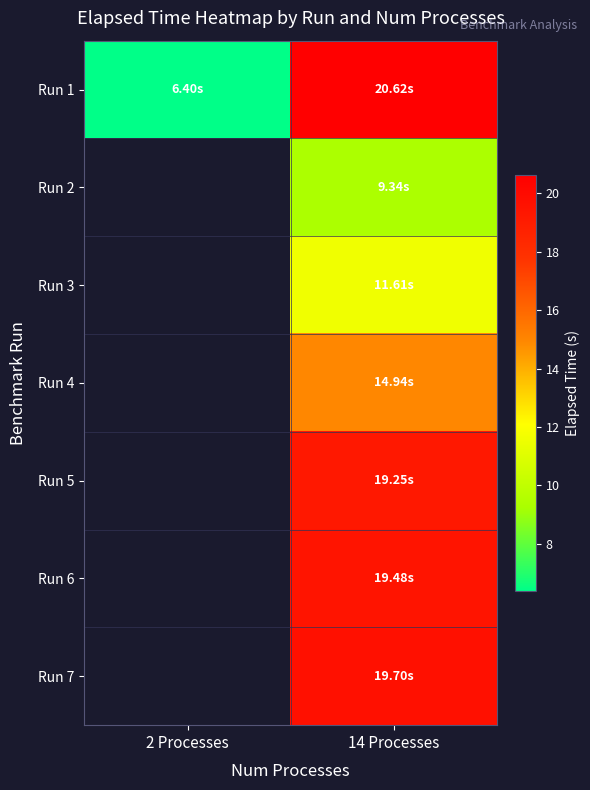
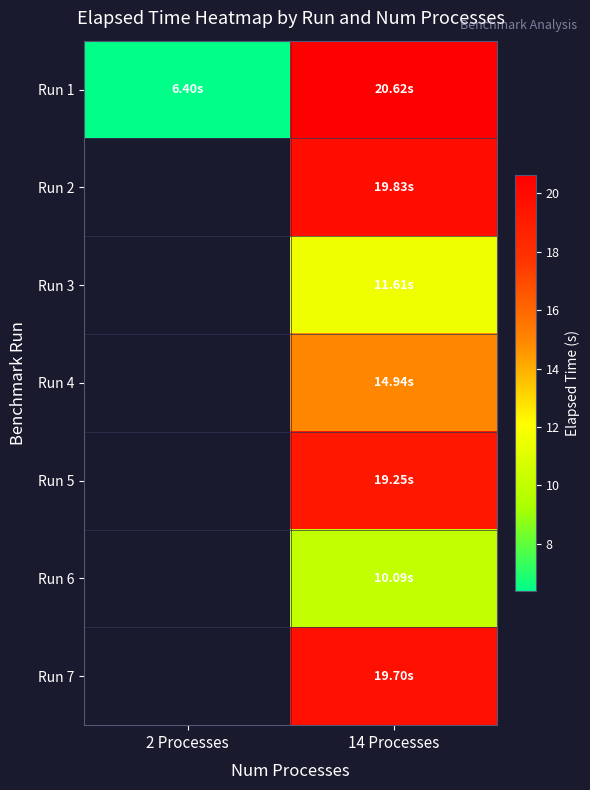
  {
    "Run 1": {
      "2 Processes": "6.40s",
      "14 Processes": "20.62s"
    },
    "Run 2": {
-     "14 Processes": "9.34s"
+     "14 Processes": "19.83s"
    },
    "Run 3": {
      "14 Processes": "11.61s"
    },
    "Run 4": {
      "14 Processes": "14.94s"
    },
    "Run 5": {
      "14 Processes": "19.25s"
    },
    "Run 6": {
-     "14 Processes": "19.48s"
+     "14 Processes": "10.09s"
    },
    "Run 7": {
      "14 Processes": "19.70s"
    }
  }
